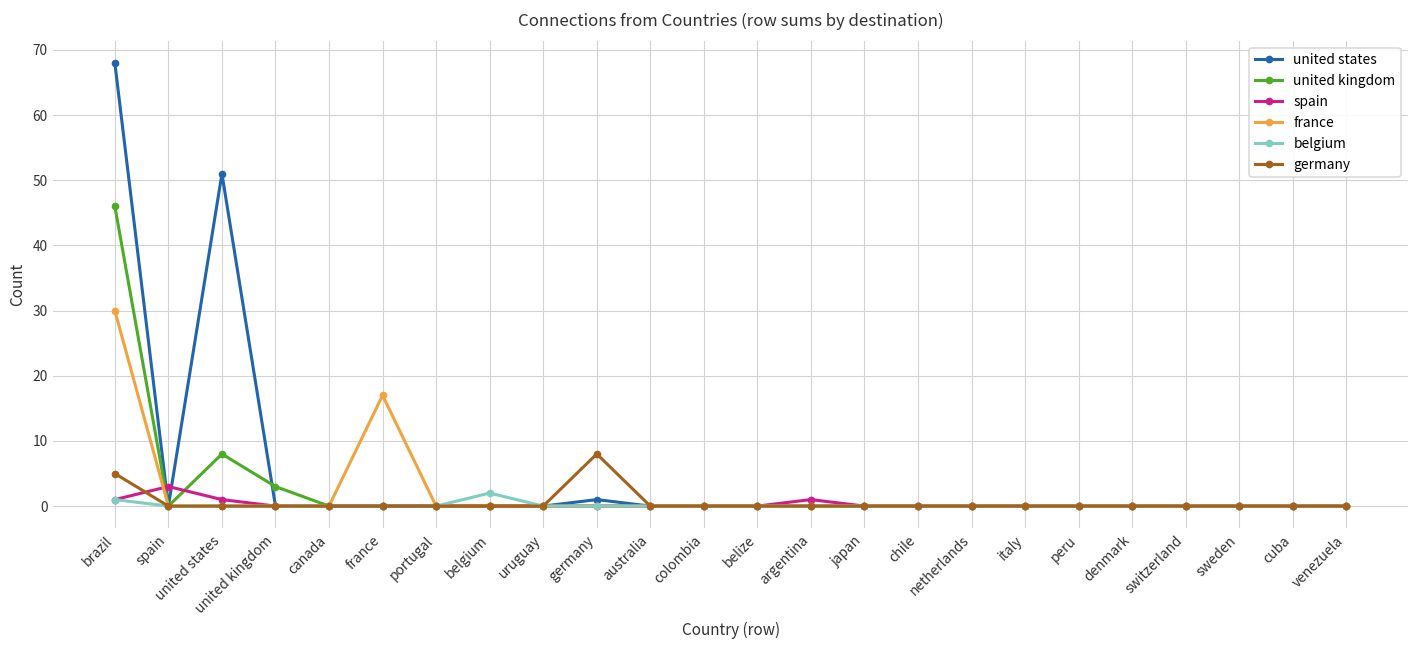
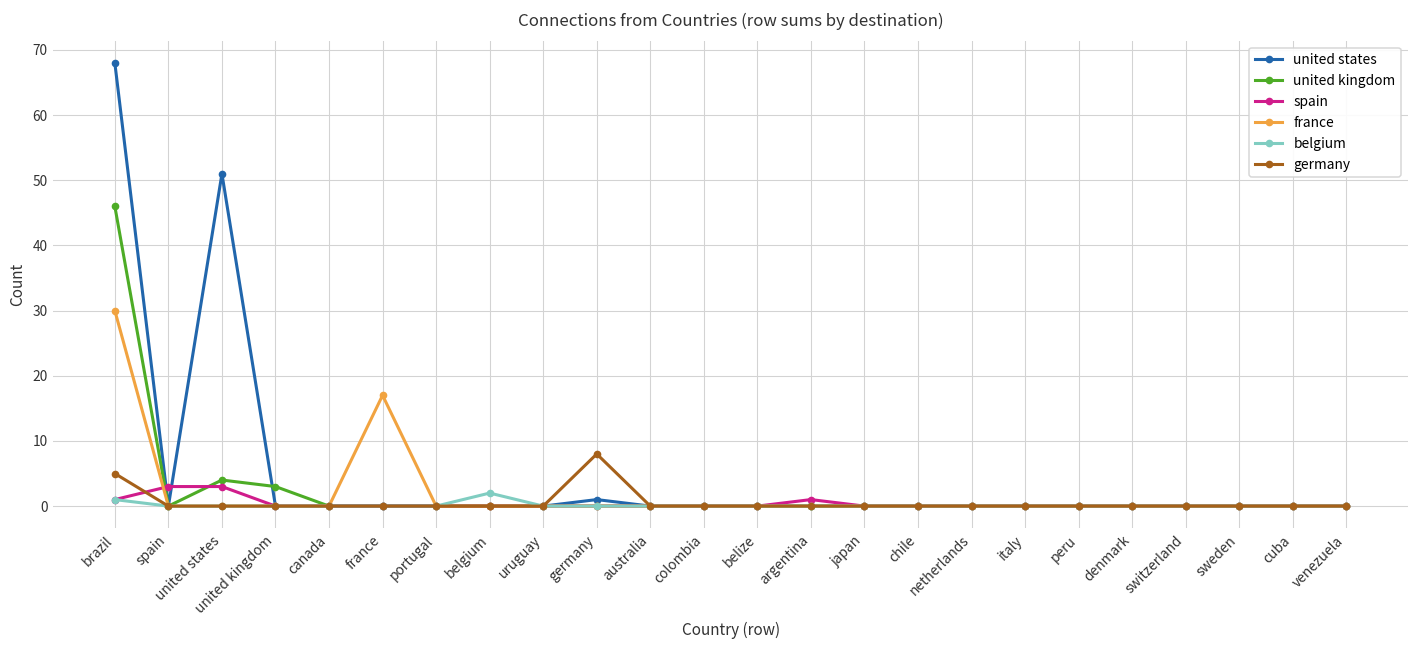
  {
    "united states": {
      "brazil": 68,
      "united states": 51,
      "germany": 1
    },
    "united kingdom": {
      "brazil": 46,
-     "united states": 8,
+     "united states": 4,
      "united kingdom": 3
    },
    "spain": {
      "spain": 3,
-     "united states": 1,
+     "united states": 3,
      "argentina": 1
    },
    "france": {
      "brazil": 30,
      "france": 17
    },
    "belgium": {
      "belgium": 2
    },
    "germany": {
      "brazil": 5,
      "germany": 8
    }
  }
